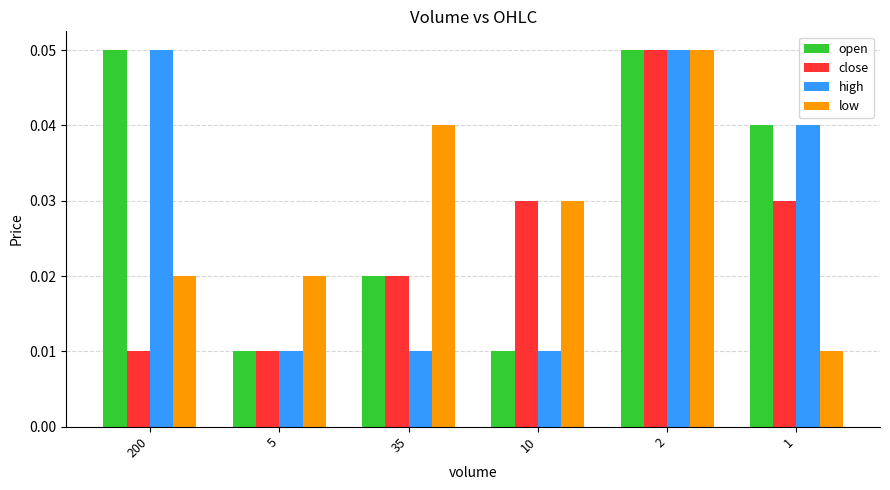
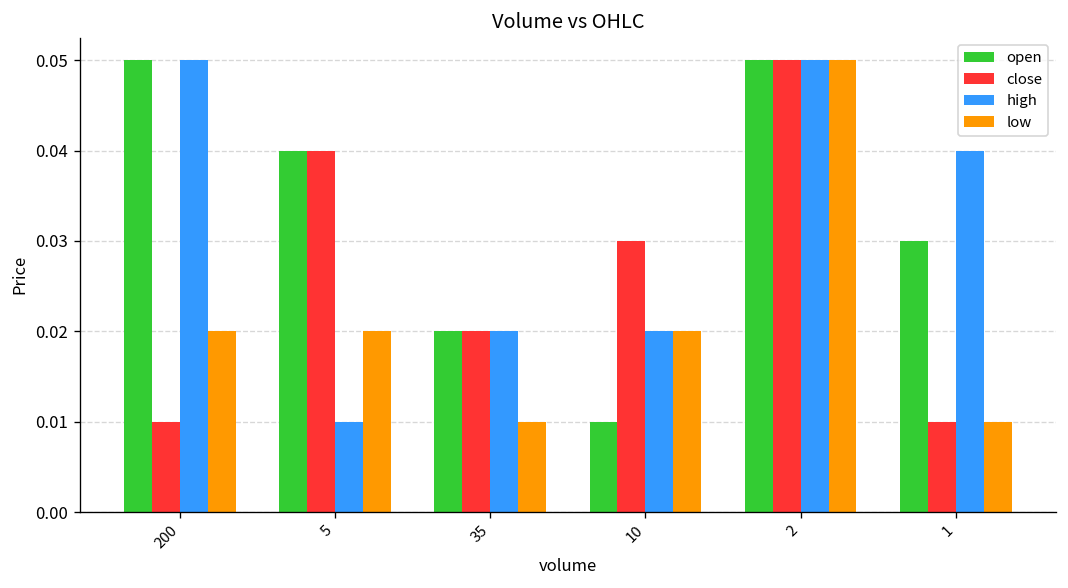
  {
    "open": {
      "200": 0.05,
-     "5": 0.01,
+     "5": 0.04,
      "35": 0.02,
      "10": 0.01,
      "2": 0.05,
-     "1": 0.04
+     "1": 0.03
    },
    "close": {
      "200": 0.01,
-     "5": 0.01,
+     "5": 0.04,
      "35": 0.02,
      "10": 0.03,
      "2": 0.05,
-     "1": 0.03
+     "1": 0.01
    },
    "high": {
      "200": 0.05,
      "5": 0.01,
-     "35": 0.01,
-     "10": 0.01,
+     "35": 0.02,
+     "10": 0.02,
      "2": 0.05,
      "1": 0.04
    },
    "low": {
      "200": 0.02,
      "5": 0.02,
-     "35": 0.04,
-     "10": 0.03,
+     "35": 0.01,
+     "10": 0.02,
      "2": 0.05,
      "1": 0.01
    }
  }
